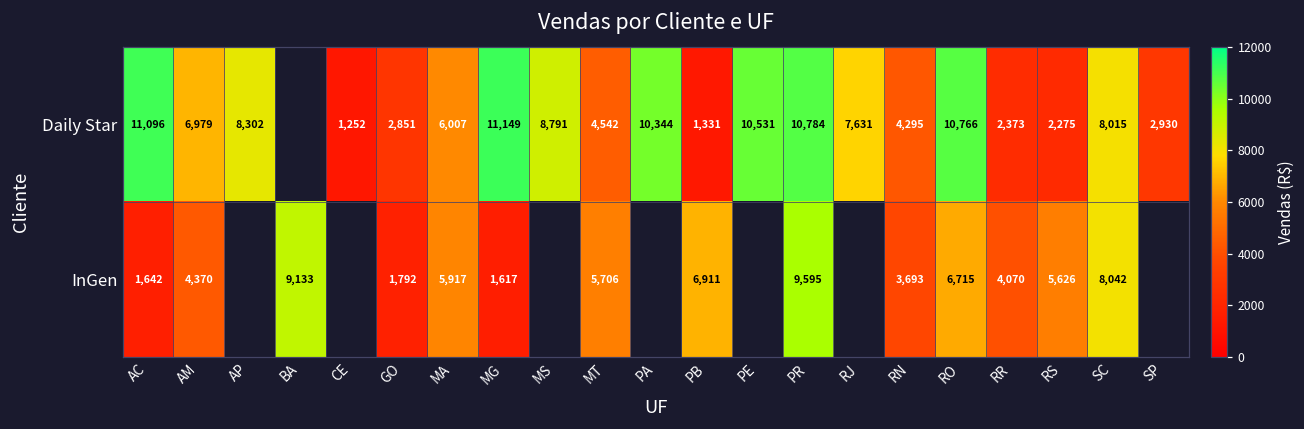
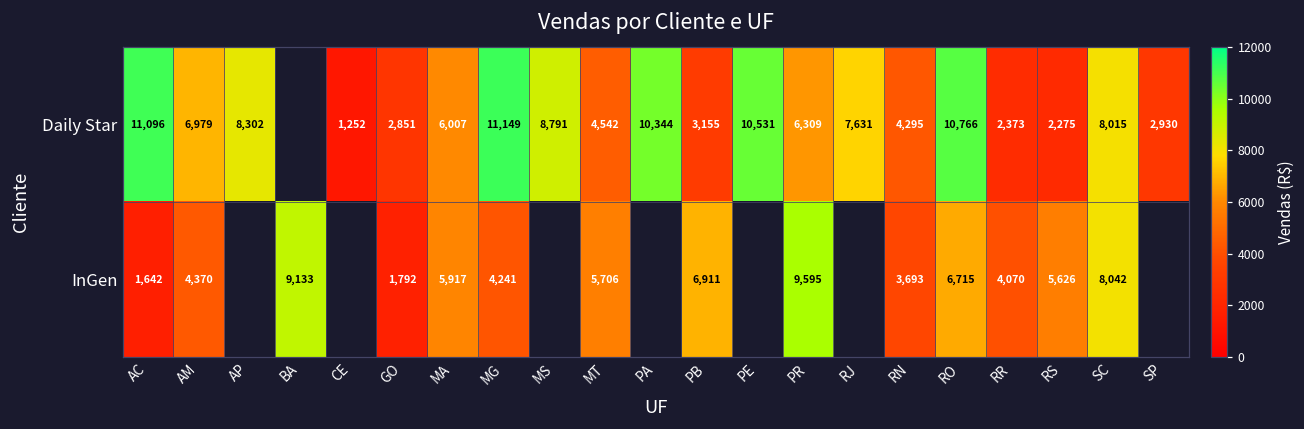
  {
    "Daily Star": {
      "AC": "11,096",
      "AM": "6,979",
      "AP": "8,302",
      "CE": "1,252",
      "GO": "2,851",
      "MA": "6,007",
      "MG": "11,149",
      "MS": "8,791",
      "MT": "4,542",
      "PA": "10,344",
-     "PB": "1,331",
+     "PB": "3,155",
      "PE": "10,531",
-     "PR": "10,784",
+     "PR": "6,309",
      "RJ": "7,631",
      "RN": "4,295",
      "RO": "10,766",
      "RR": "2,373",
      "RS": "2,275",
      "SC": "8,015",
      "SP": "2,930"
    },
    "InGen": {
      "AC": "1,642",
      "AM": "4,370",
      "BA": "9,133",
      "GO": "1,792",
      "MA": "5,917",
-     "MG": "1,617",
+     "MG": "4,241",
      "MT": "5,706",
      "PB": "6,911",
      "PR": "9,595",
      "RN": "3,693",
      "RO": "6,715",
      "RR": "4,070",
      "RS": "5,626",
      "SC": "8,042"
    }
  }
